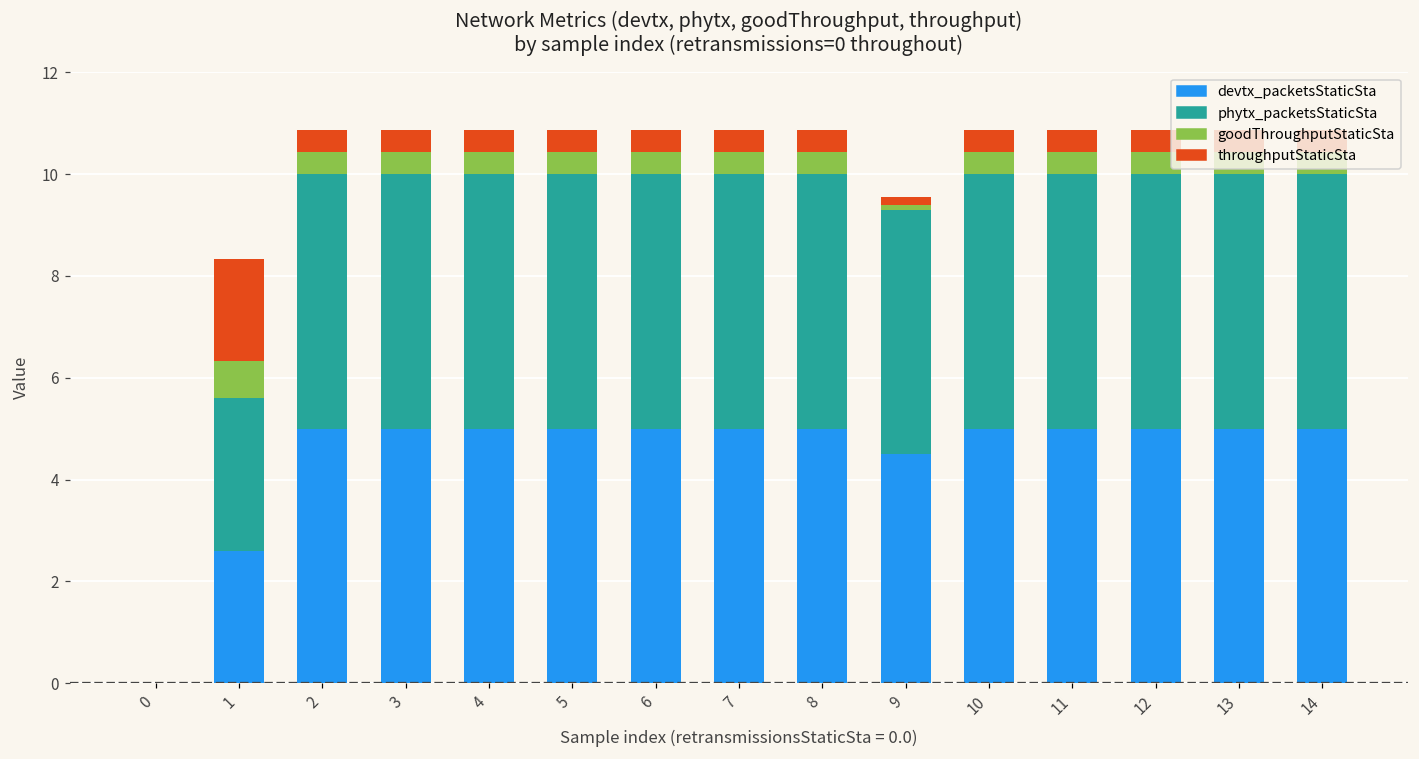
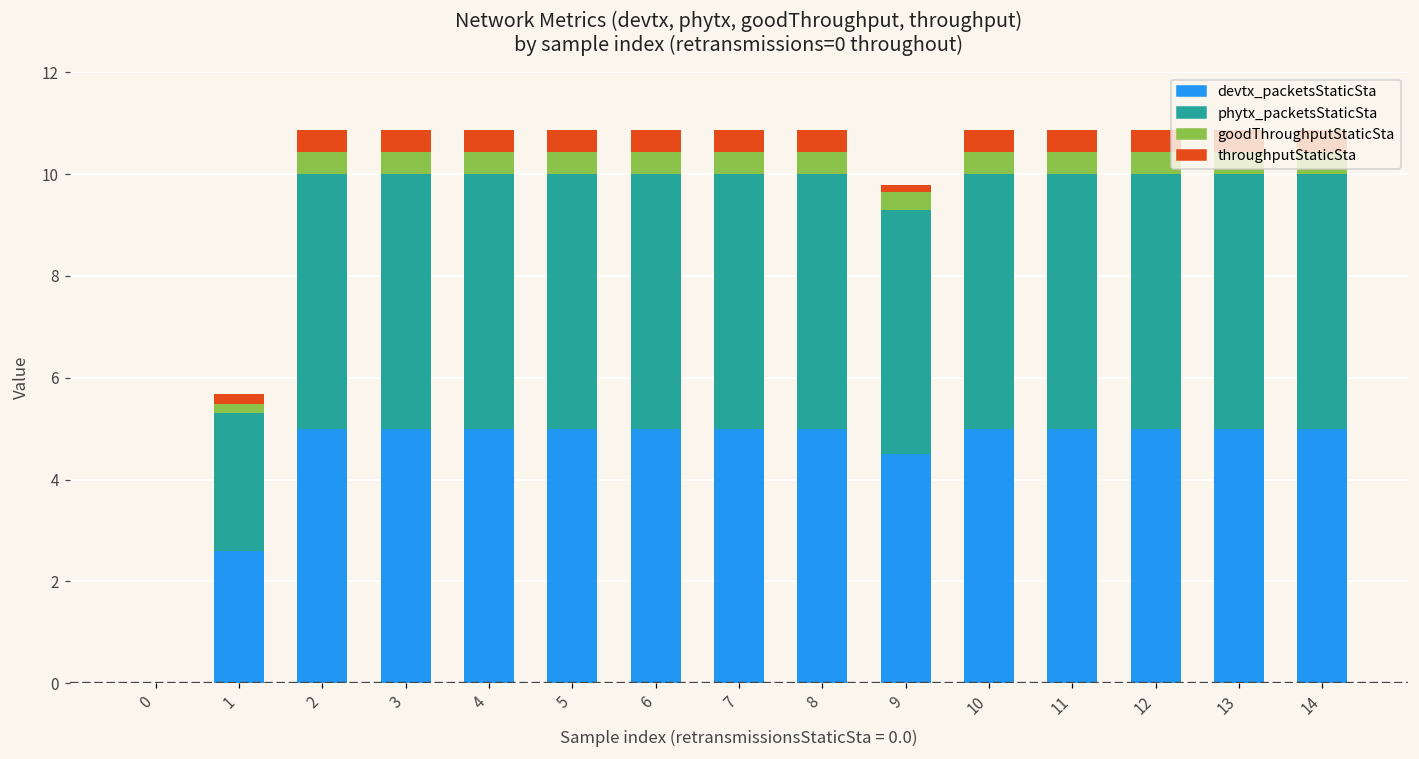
  {
    "devtx_packetsStaticSta": {
      "0": 0.0,
      "1": 2.6,
      "2": 5.0,
      "3": 5.0,
      "4": 5.0,
      "5": 5.0,
      "6": 5.0,
      "7": 5.0,
      "8": 5.0,
      "9": 4.5,
      "10": 5.0,
      "11": 5.0,
      "12": 5.0,
      "13": 5.0,
      "14": 5.0
    },
    "phytx_packetsStaticSta": {
      "0": 0.0,
-     "1": 3.0,
+     "1": 2.7,
      "2": 5.0,
      "3": 5.0,
      "4": 5.0,
      "5": 5.0,
      "6": 5.0,
      "7": 5.0,
      "8": 5.0,
      "9": 4.8,
      "10": 5.0,
      "11": 5.0,
      "12": 5.0,
      "13": 5.0,
      "14": 5.0
    },
    "goodThroughputStaticSta": {
      "0": 0.0,
-     "1": 0.7,
+     "1": 0.2,
      "2": 0.4,
      "3": 0.4,
      "4": 0.4,
      "5": 0.4,
      "6": 0.4,
      "7": 0.4,
      "8": 0.4,
-     "9": 0.1,
+     "9": 0.3,
      "10": 0.4,
      "11": 0.4,
      "12": 0.4
    },
    "throughputStaticSta": {
      "0": 0.0,
-     "1": 2.0,
+     "1": 0.2,
      "2": 0.4,
      "3": 0.4,
      "4": 0.4,
      "5": 0.4,
      "6": 0.4,
      "7": 0.4,
      "8": 0.4,
      "9": 0.1,
      "10": 0.4,
      "11": 0.4,
      "12": 0.4
    }
  }
